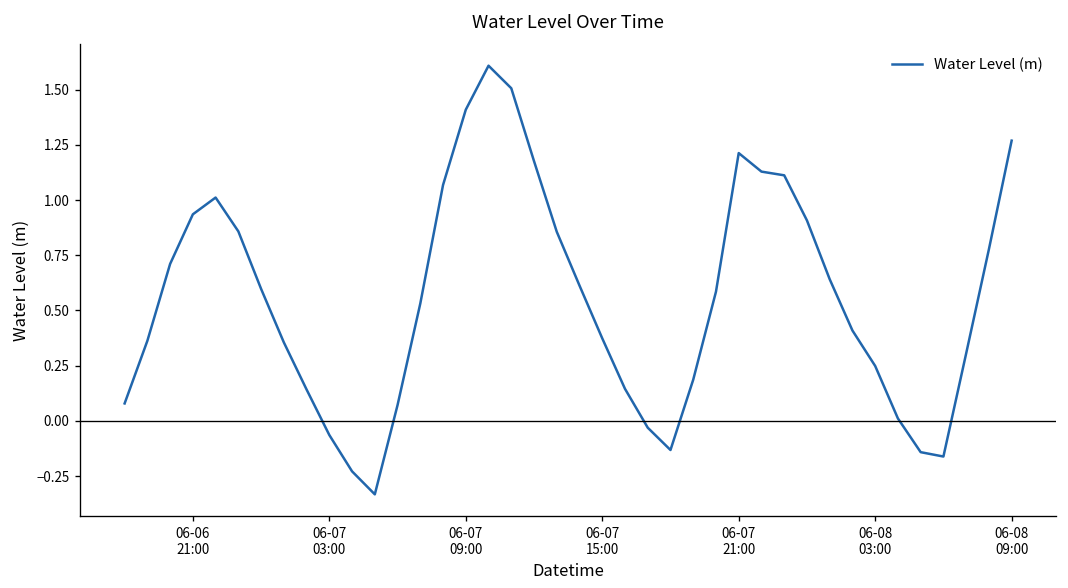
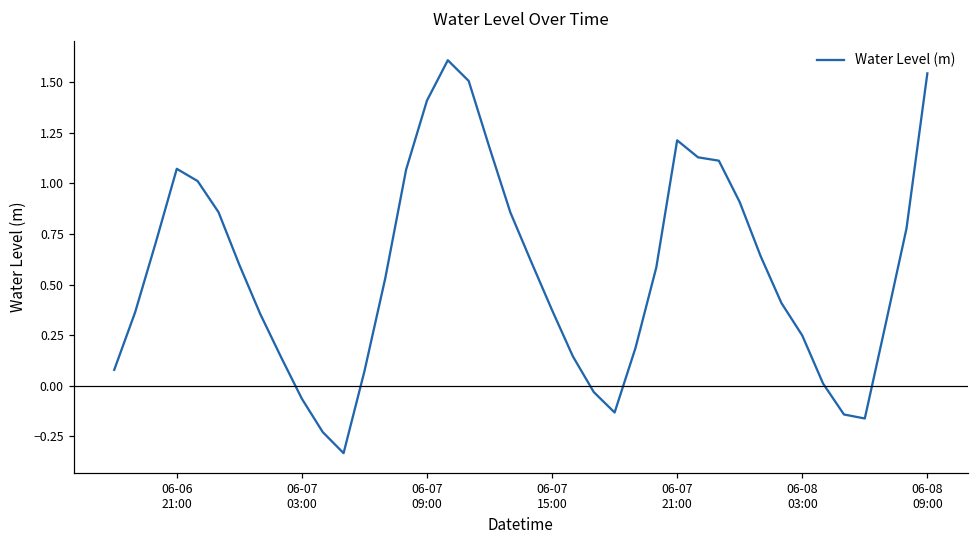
  {
-   "06-06 21:00": 0.94,
+   "06-06 21:00": 1.07,
    "06-07 03:00": -0.06,
    "06-07 09:00": 1.41,
    "06-07 15:00": 0.37,
    "06-07 21:00": 1.21,
    "06-08 03:00": 0.25,
-   "06-08 09:00": 1.27
+   "06-08 09:00": 1.54
  }
